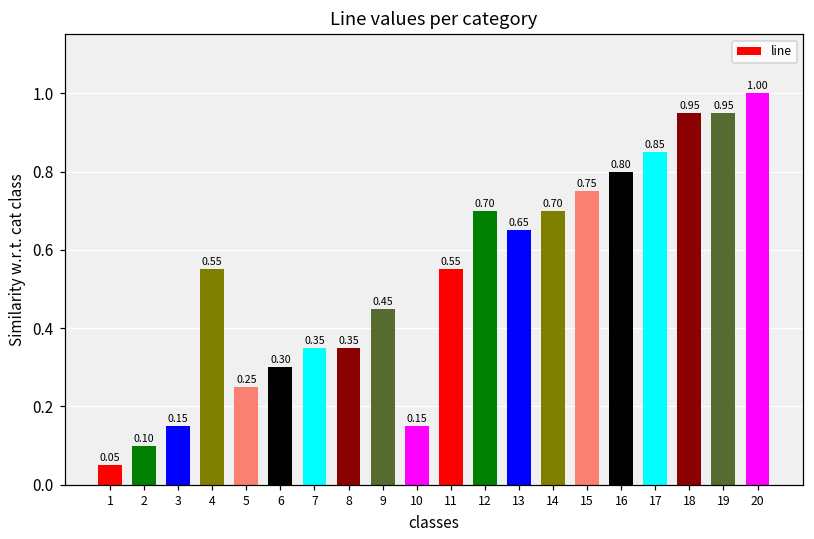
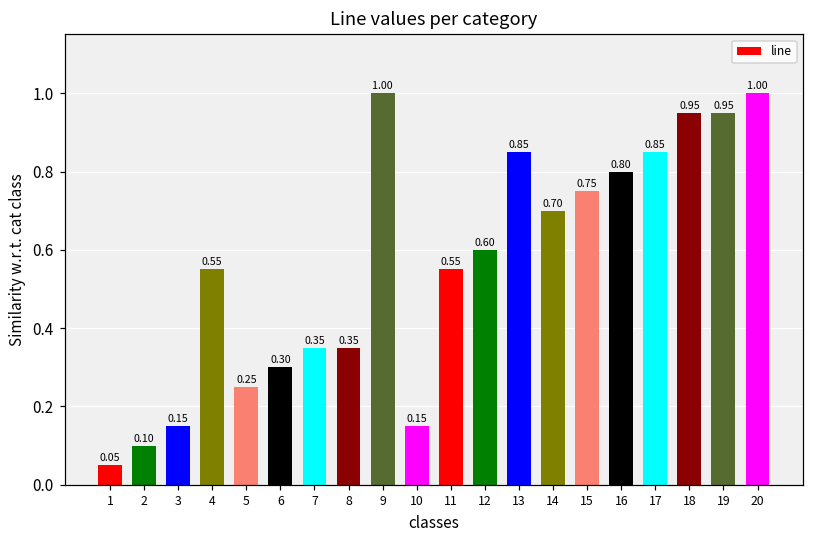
  {
    "1": 0.05,
    "2": 0.10,
    "3": 0.15,
    "4": 0.55,
    "5": 0.25,
    "6": 0.30,
    "7": 0.35,
    "8": 0.35,
-   "9": 0.45,
+   "9": 1.00,
    "10": 0.15,
    "11": 0.55,
-   "12": 0.70,
-   "13": 0.65,
+   "12": 0.60,
+   "13": 0.85,
    "14": 0.70,
    "15": 0.75,
    "16": 0.80,
    "17": 0.85,
    "18": 0.95,
    "19": 0.95,
    "20": 1.00
  }
